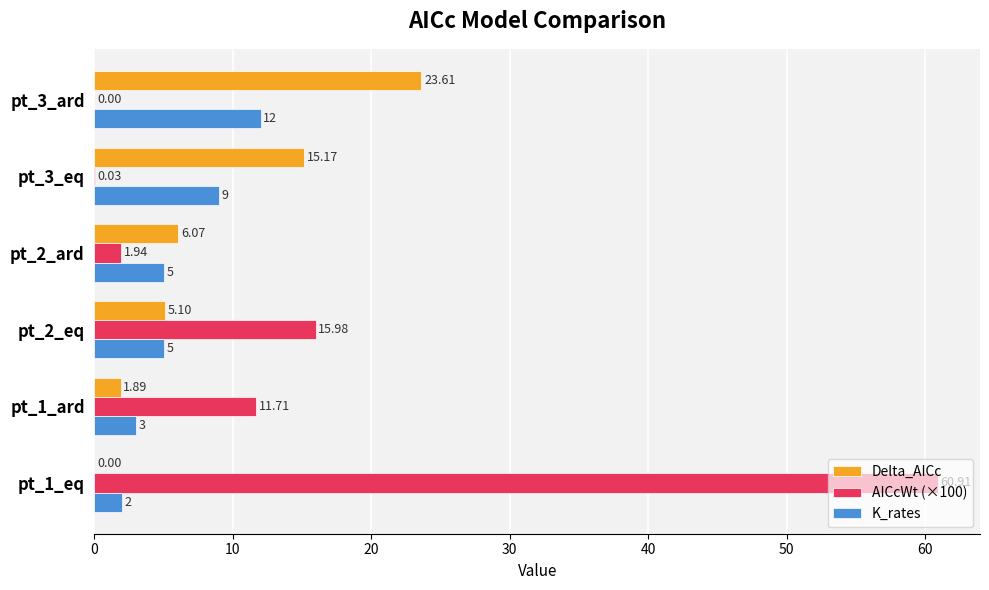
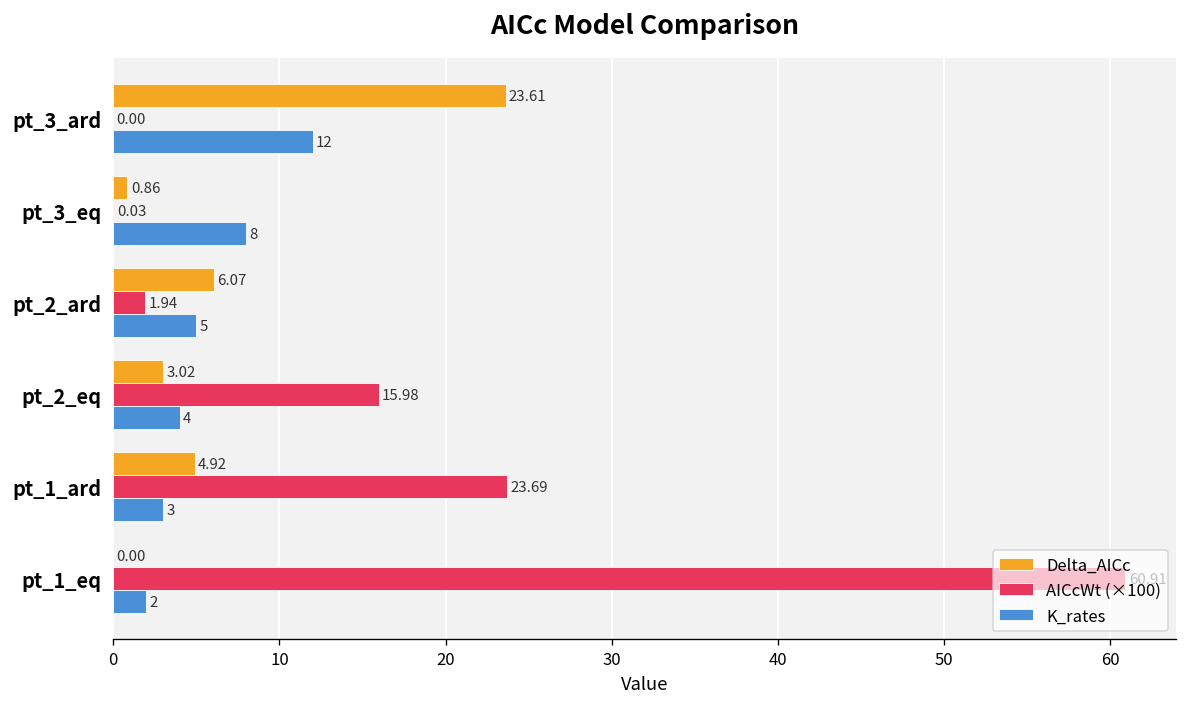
  {
    "Delta_AICc": {
      "pt_3_ard": 23.61,
-     "pt_3_eq": 15.17,
+     "pt_3_eq": 0.86,
      "pt_2_ard": 6.07,
-     "pt_2_eq": 5.10,
-     "pt_1_ard": 1.89,
+     "pt_2_eq": 3.02,
+     "pt_1_ard": 4.92,
      "pt_1_eq": 0.00
    },
    "AICcWt (×100)": {
      "pt_3_ard": 0.00,
      "pt_3_eq": 0.03,
      "pt_2_ard": 1.94,
      "pt_2_eq": 15.98,
-     "pt_1_ard": 11.71
+     "pt_1_ard": 23.69
    },
    "K_rates": {
      "pt_3_ard": 12,
-     "pt_3_eq": 9,
+     "pt_3_eq": 8,
      "pt_2_ard": 5,
-     "pt_2_eq": 5,
+     "pt_2_eq": 4,
      "pt_1_ard": 3,
      "pt_1_eq": 2
    }
  }
